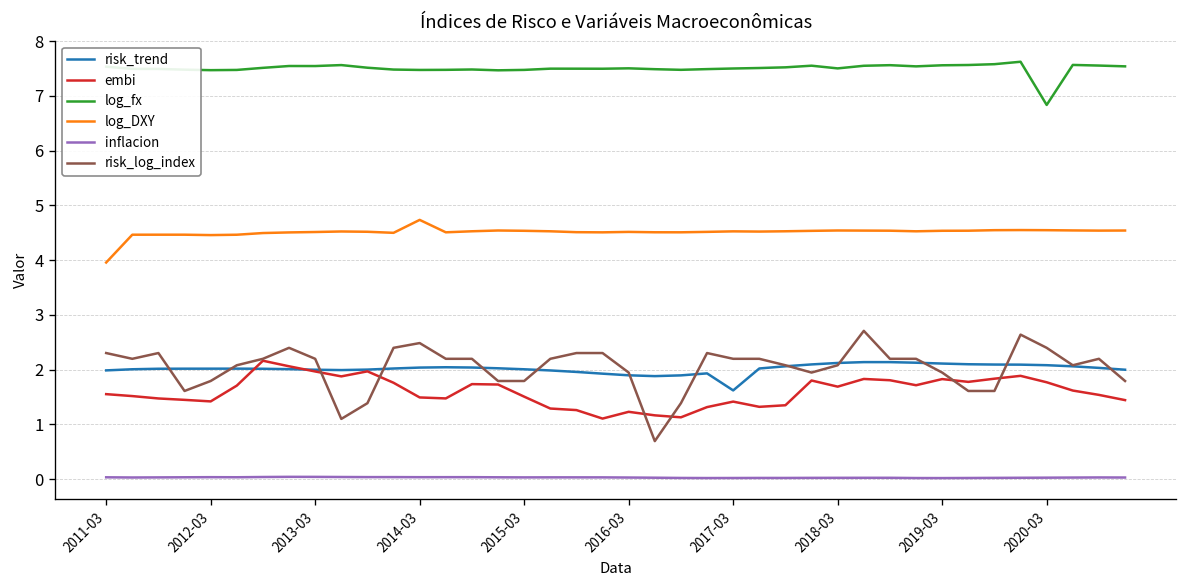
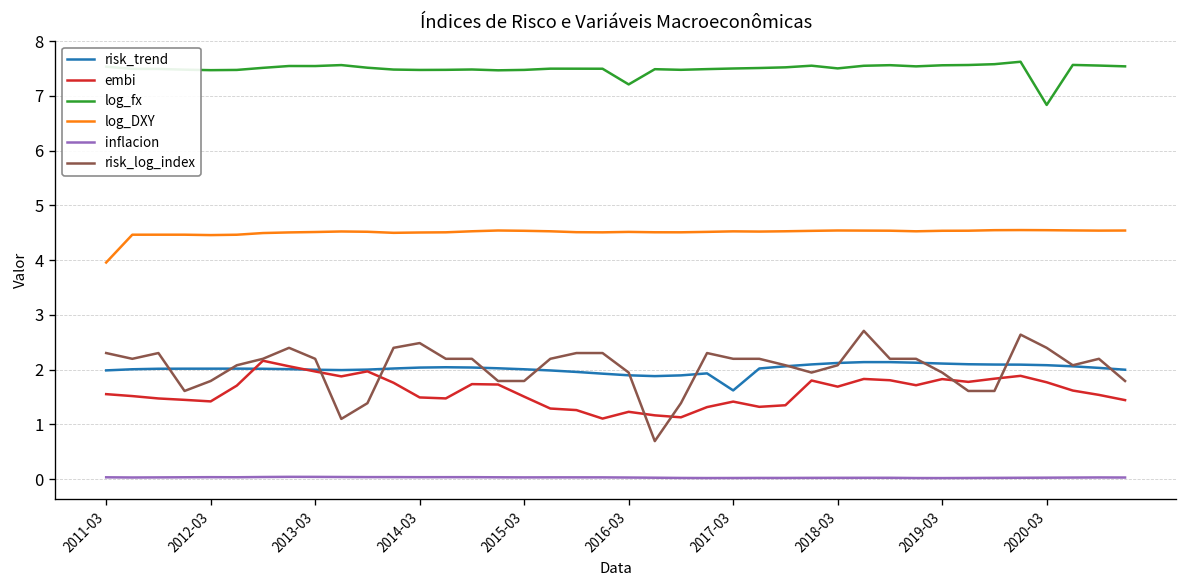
  {
    "risk_trend": {
      "2011-03": 2.0,
      "2012-03": 2.0,
      "2014-03": 2.0,
      "2015-03": 2.0,
      "2017-03": 1.6,
      "2019-03": 2.1,
      "2020-03": 2.1
    },
    "embi": {
      "2011-03": 1.6,
      "2012-03": 1.4,
      "2014-03": 1.5,
      "2015-03": 1.5,
      "2016-03": 1.2,
      "2017-03": 1.4,
      "2018-03": 1.7,
      "2019-03": 1.8,
      "2020-03": 1.8
    },
    "log_fx": {
      "2012-03": 7.5,
      "2013-03": 7.5,
      "2014-03": 7.5,
      "2015-03": 7.5,
-     "2016-03": 7.5,
+     "2016-03": 7.2,
      "2017-03": 7.5,
      "2018-03": 7.5,
      "2019-03": 7.6,
      "2020-03": 6.8
    },
    "log_DXY": {
      "2011-03": 4.0,
      "2012-03": 4.5,
      "2013-03": 4.5,
-     "2014-03": 4.7,
+     "2014-03": 4.5,
      "2015-03": 4.5,
      "2016-03": 4.5,
      "2017-03": 4.5,
      "2018-03": 4.5,
      "2019-03": 4.5,
      "2020-03": 4.5
    },
    "inflacion": {
      "2011-03": 0.0,
      "2012-03": 0.0,
      "2013-03": 0.0,
      "2014-03": 0.0,
      "2015-03": 0.0,
      "2016-03": 0.0,
      "2017-03": 0.0,
      "2018-03": 0.0,
      "2019-03": 0.0,
      "2020-03": 0.0
    },
    "risk_log_index": {
      "2011-03": 2.3,
      "2012-03": 1.8,
      "2013-03": 2.2,
      "2014-03": 2.5,
      "2015-03": 1.8,
      "2017-03": 2.2,
      "2019-03": 1.9,
      "2020-03": 2.4
    }
  }
